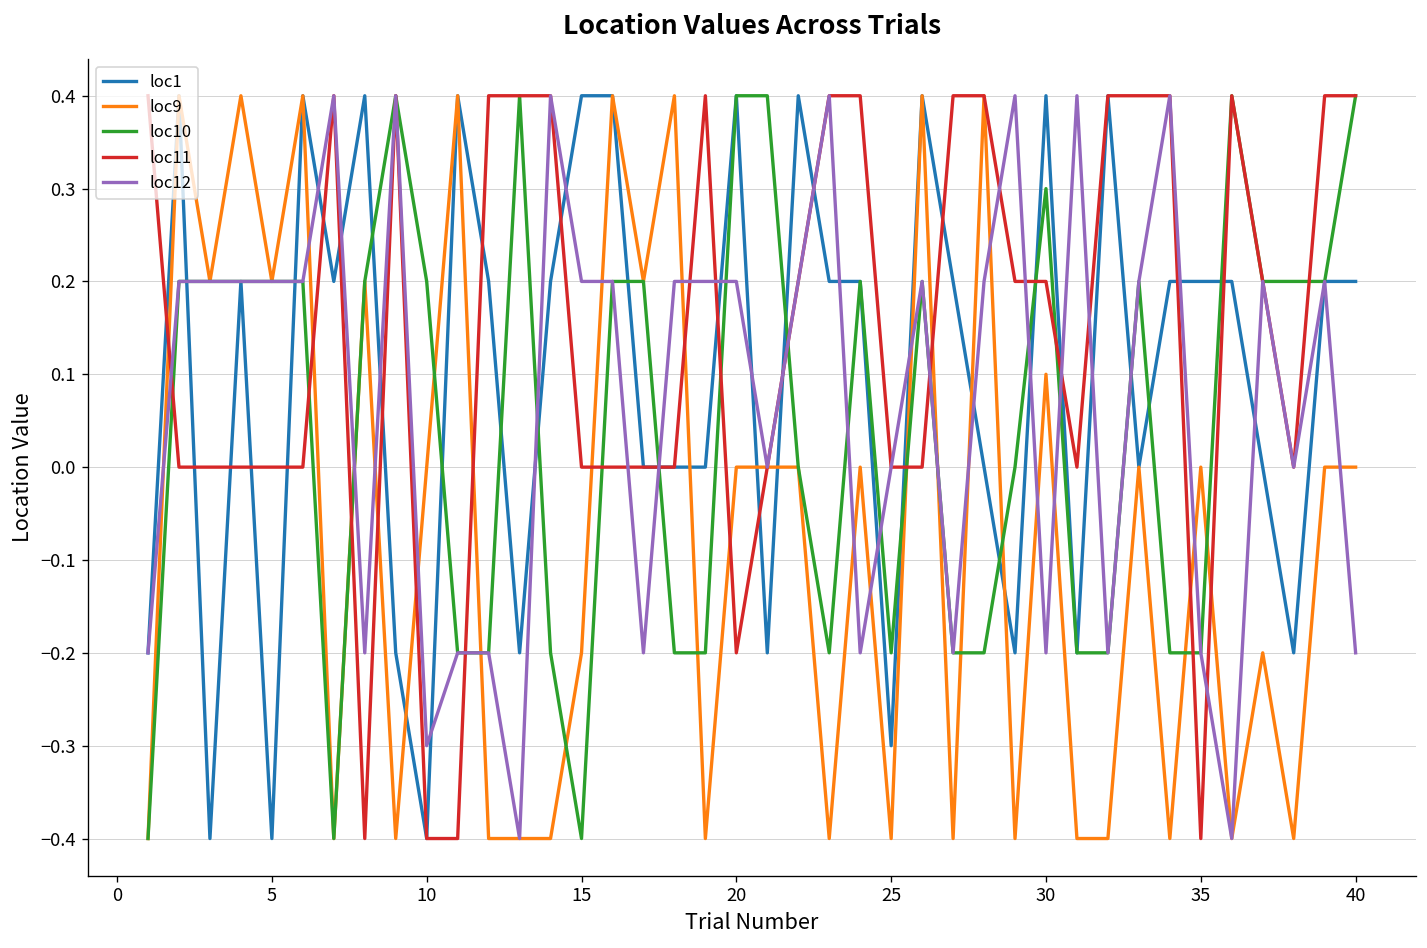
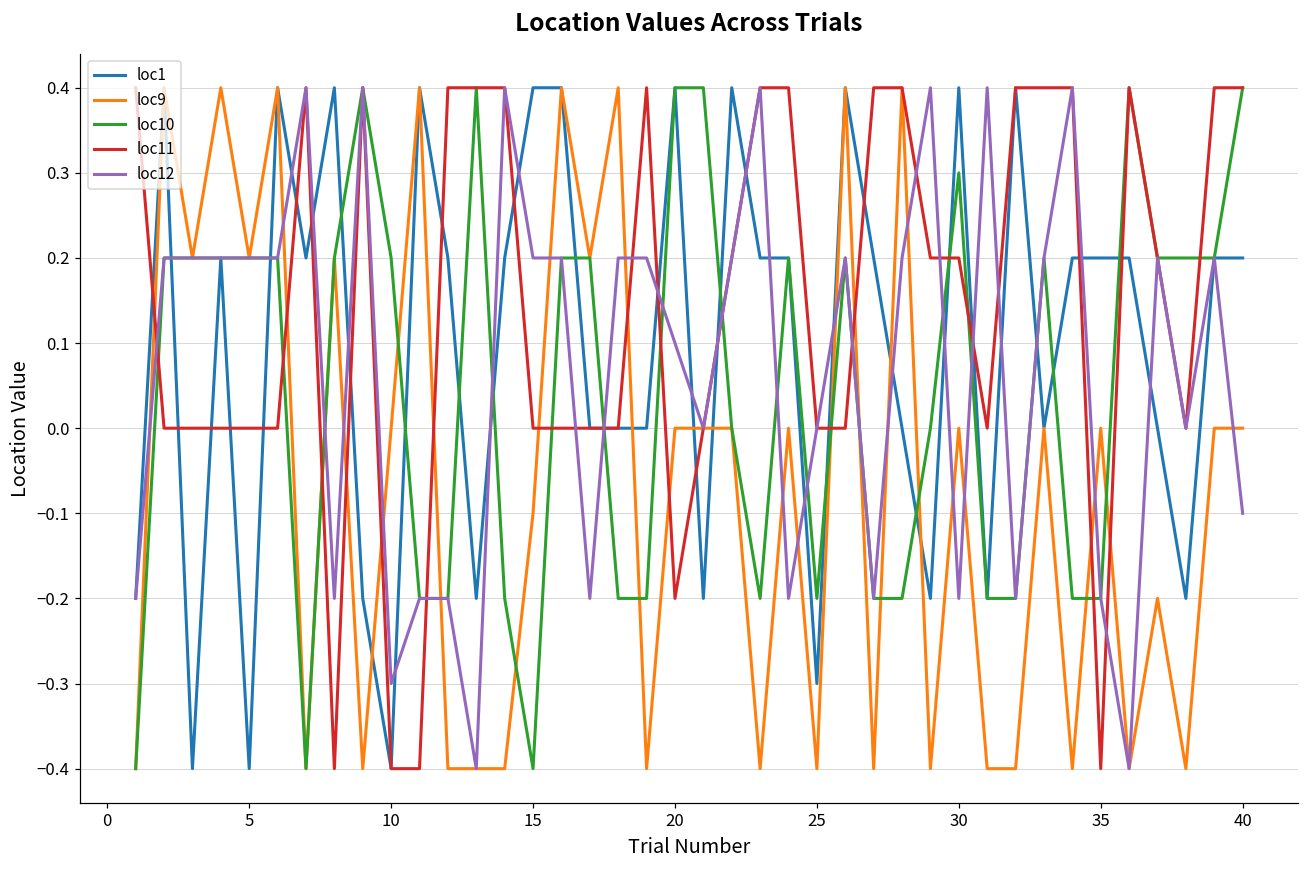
  {
    "loc1": {
      "5": -0.4,
      "15": 0.4,
      "25": -0.3,
      "30": 0.4,
      "35": 0.2,
      "40": 0.2
    },
    "loc9": {
      "10": 0.0,
-     "15": -0.2,
+     "15": -0.1,
      "20": 0.0,
      "25": -0.4,
-     "30": 0.1,
+     "30": 0.0,
      "35": 0.0,
      "40": 0.0
    },
    "loc10": {
      "10": 0.2,
      "15": -0.4,
      "25": -0.2,
      "30": 0.3
    },
    "loc11": {
      "5": 0.0,
      "15": 0.0,
      "20": -0.2,
      "30": 0.2,
      "35": -0.4
    },
    "loc12": {
      "10": -0.3,
      "15": 0.2,
-     "20": 0.2,
+     "20": 0.1,
      "30": -0.2,
-     "40": -0.2
+     "40": -0.1
    }
  }
